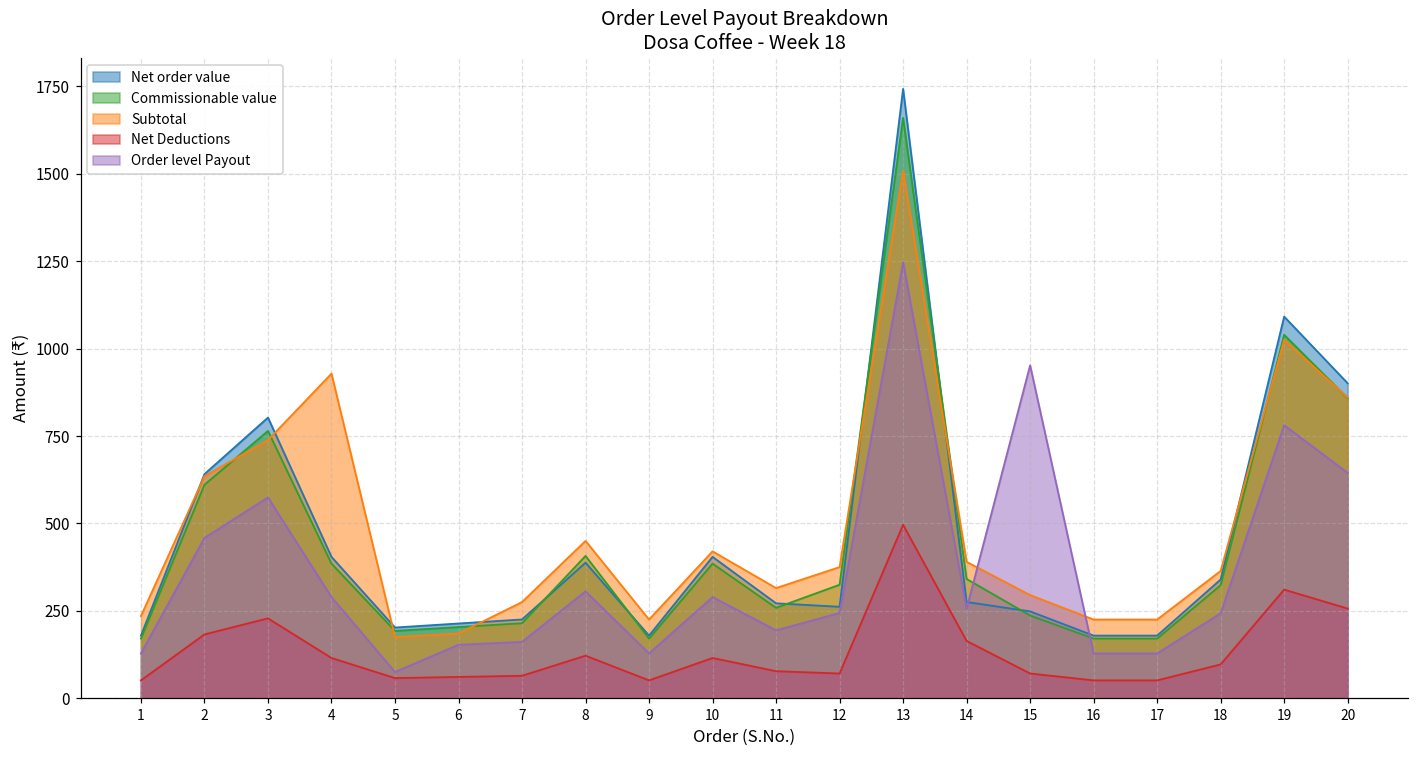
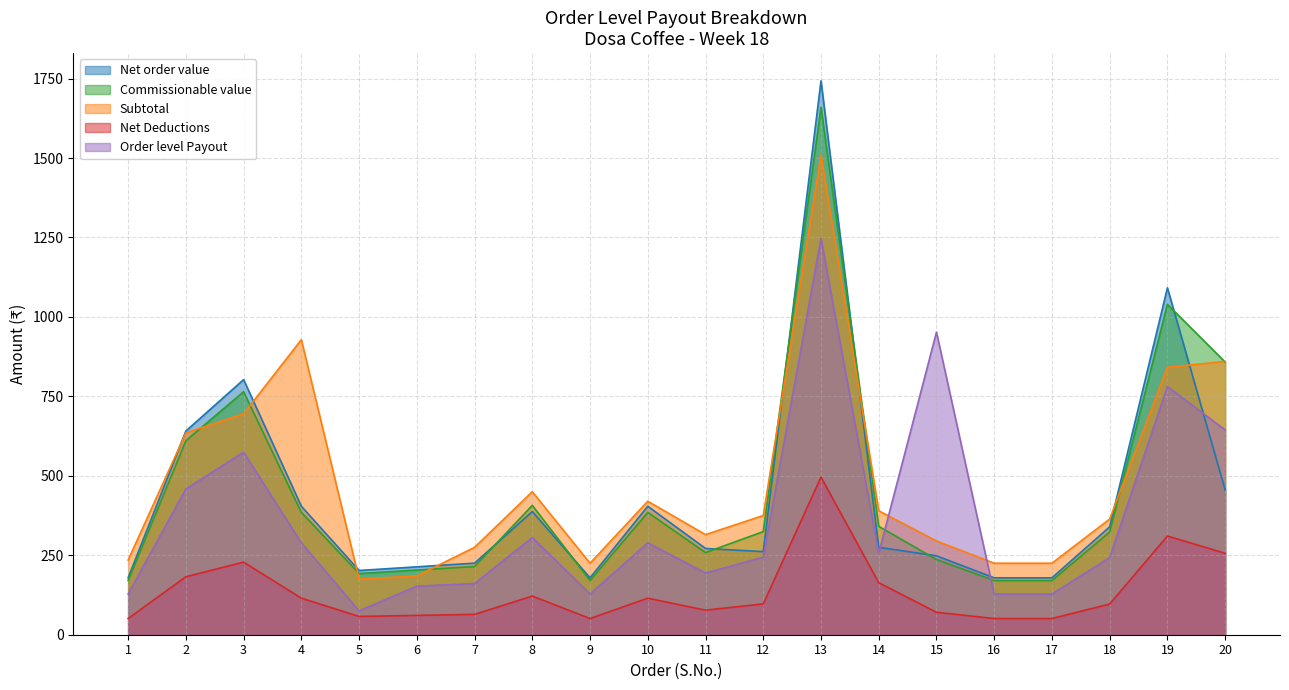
  {
    "Net order value": {
      "1": 180,
      "3": 800,
      "4": 400,
      "5": 200,
      "6": 210,
      "7": 230,
      "8": 390,
      "9": 180,
      "10": 400,
      "11": 270,
      "12": 260,
      "13": 1740,
      "14": 280,
      "15": 250,
      "16": 180,
      "17": 180,
      "18": 340,
      "19": 1090,
-     "20": 900
+     "20": 460
    },
    "Commissionable value": {
      "1": 170,
      "2": 610,
      "3": 760,
      "4": 390,
      "5": 190,
      "6": 200,
      "7": 210,
      "8": 410,
      "9": 170,
      "10": 390,
      "11": 260,
      "12": 320,
      "13": 1660,
      "14": 340,
      "15": 240,
      "16": 170,
      "17": 170,
      "18": 320,
      "19": 1040
    },
    "Subtotal": {
      "1": 240,
-     "3": 740,
+     "3": 700,
      "4": 930,
      "5": 180,
      "6": 190,
      "7": 280,
      "8": 450,
      "9": 230,
      "10": 420,
      "11": 320,
      "12": 380,
      "13": 1510,
      "14": 390,
      "15": 300,
      "16": 230,
      "17": 230,
      "18": 360,
-     "19": 1030
+     "19": 840
    },
    "Net Deductions": {
      "1": 50,
      "2": 180,
      "3": 230,
      "4": 120,
      "5": 60,
      "6": 60,
      "7": 60,
      "8": 120,
      "9": 50,
      "10": 120,
      "11": 80,
-     "12": 70,
+     "12": 100,
      "13": 500,
      "14": 160,
      "15": 70,
      "16": 50,
      "17": 50,
      "18": 100,
      "19": 310,
      "20": 260
    },
    "Order level Payout": {
      "1": 130,
      "2": 460,
      "3": 570,
      "4": 290,
      "5": 70,
      "6": 150,
      "7": 160,
      "8": 310,
      "9": 130,
      "10": 290,
      "11": 190,
      "12": 240,
      "13": 1250,
      "14": 260,
      "15": 950,
      "16": 130,
      "17": 130,
      "18": 240,
      "19": 780,
      "20": 640
    }
  }
